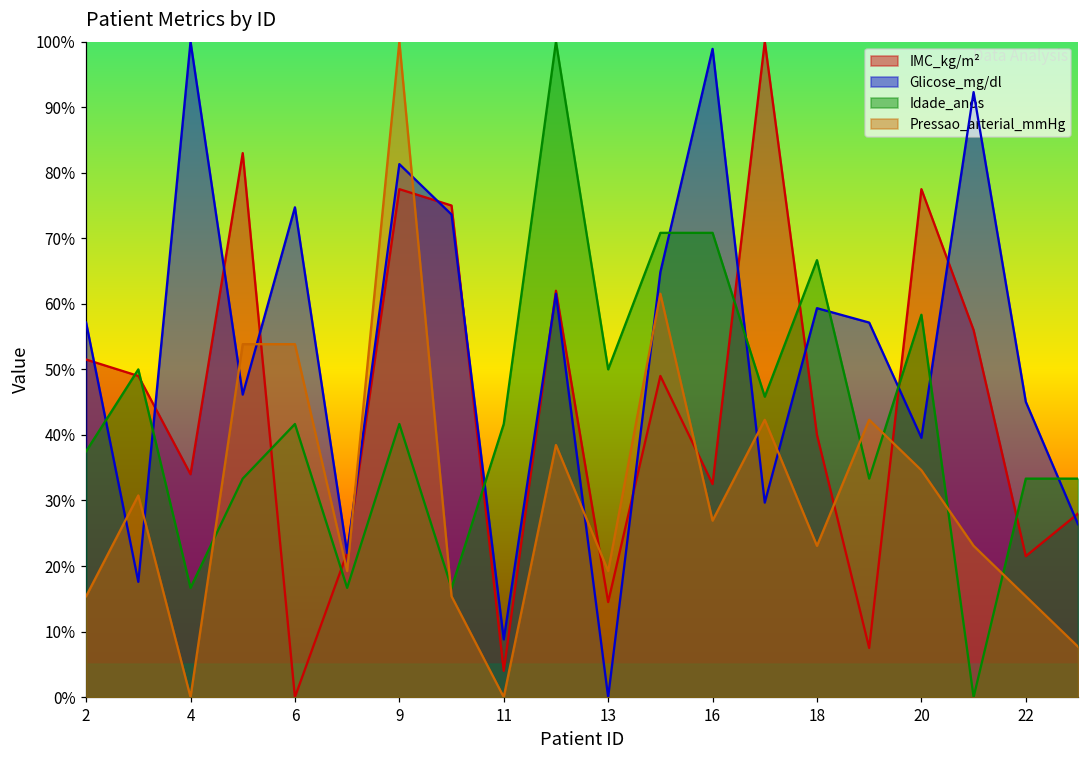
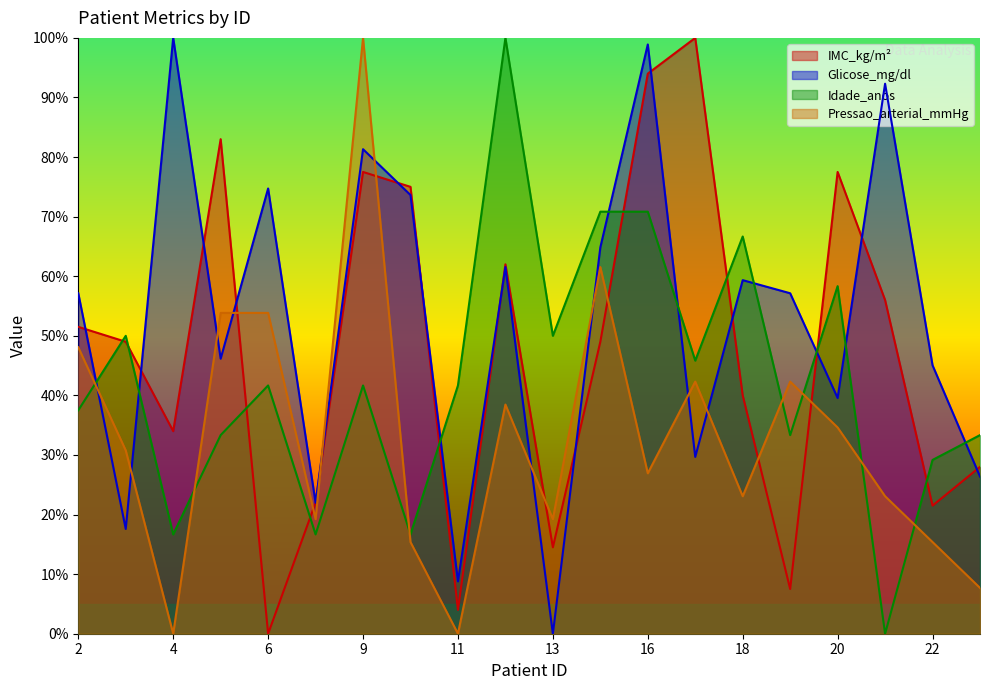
  {
    "IMC_kg/m²": {
      "2": "52%",
      "4": "34%",
-     "16": "32%",
+     "16": "94%",
      "18": "40%",
      "20": "77%",
      "22": "22%"
    },
    "Glicose_mg/dl": {
      "2": "57%",
      "4": "100%",
      "6": "75%",
      "16": "99%",
      "18": "59%",
      "20": "40%",
      "22": "45%"
    },
    "Idade_anos": {
      "2": "38%",
      "4": "17%",
      "6": "42%",
      "16": "71%",
      "18": "67%",
      "20": "58%",
-     "22": "33%"
+     "22": "29%"
    },
    "Pressao_arterial_mmHg": {
-     "2": "15%",
+     "2": "48%",
      "6": "54%",
      "16": "27%",
      "18": "23%",
      "20": "35%",
      "22": "15%"
    }
  }
